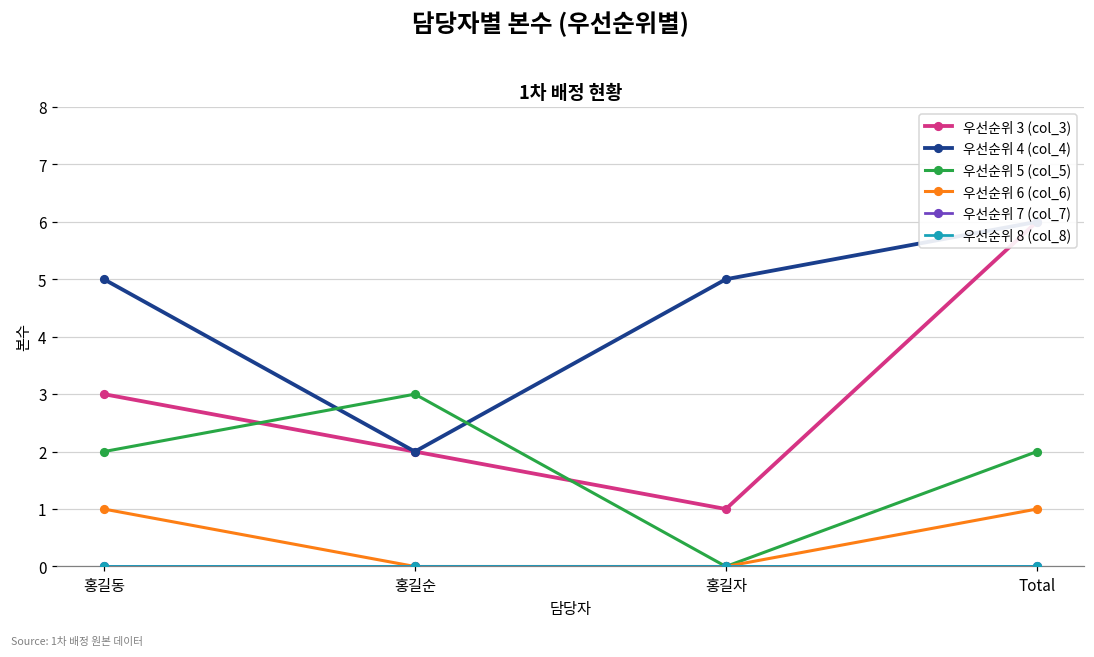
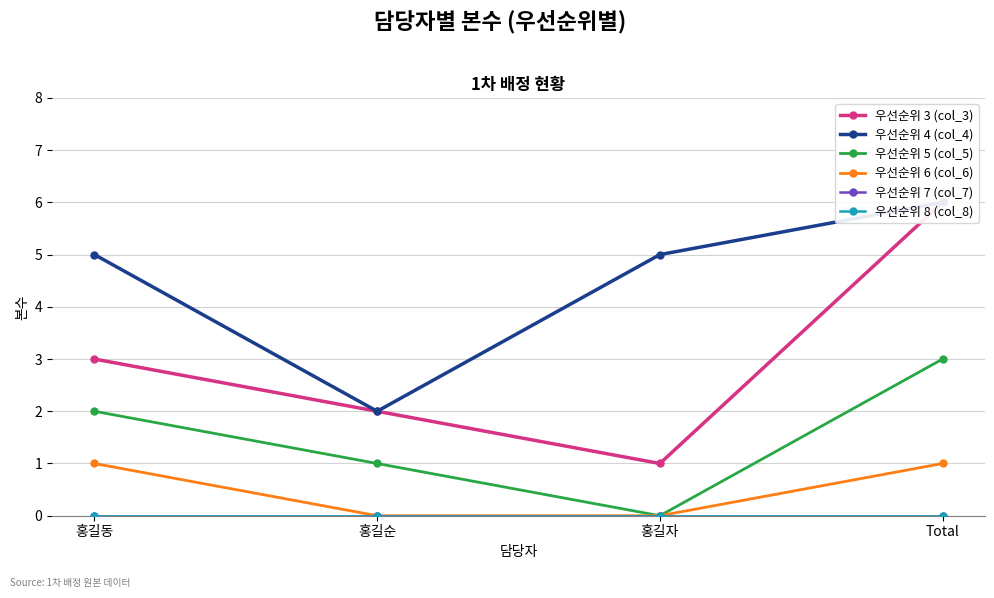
  {
    "우선순위 3 (col_3)": {
      "홍길동": 3,
      "홍길자": 1
    },
    "우선순위 4 (col_4)": {
      "홍길동": 5,
      "홍길자": 5
    },
    "우선순위 5 (col_5)": {
      "홍길동": 2,
-     "홍길순": 3,
-     "Total": 2
+     "홍길순": 1,
+     "Total": 3
    },
    "우선순위 6 (col_6)": {
      "홍길동": 1,
      "Total": 1
    },
    "우선순위 8 (col_8)": {
      "홍길동": 0,
      "Total": 0
    }
  }
